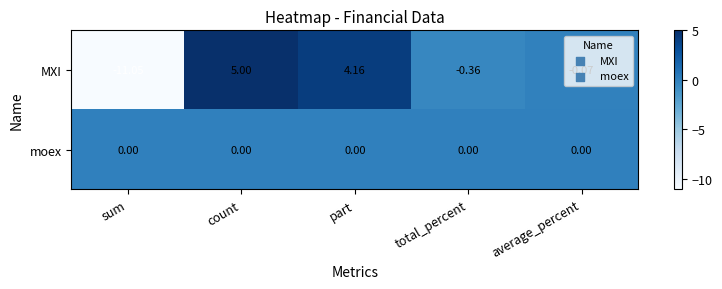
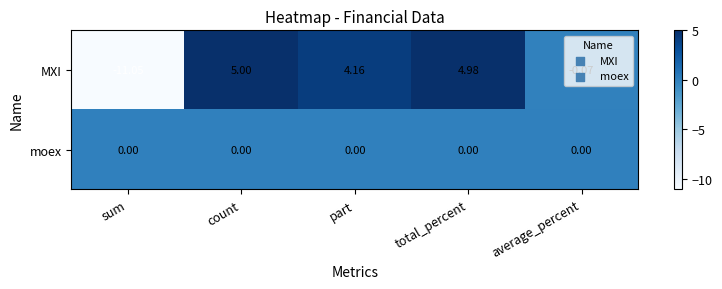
  {
    "MXI": {
      "count": 5.00,
      "part": 4.16,
-     "total_percent": -0.36
+     "total_percent": 4.98
    },
    "moex": {
      "sum": 0.00,
      "count": 0.00,
      "part": 0.00,
      "total_percent": 0.00,
      "average_percent": 0.00
    }
  }
